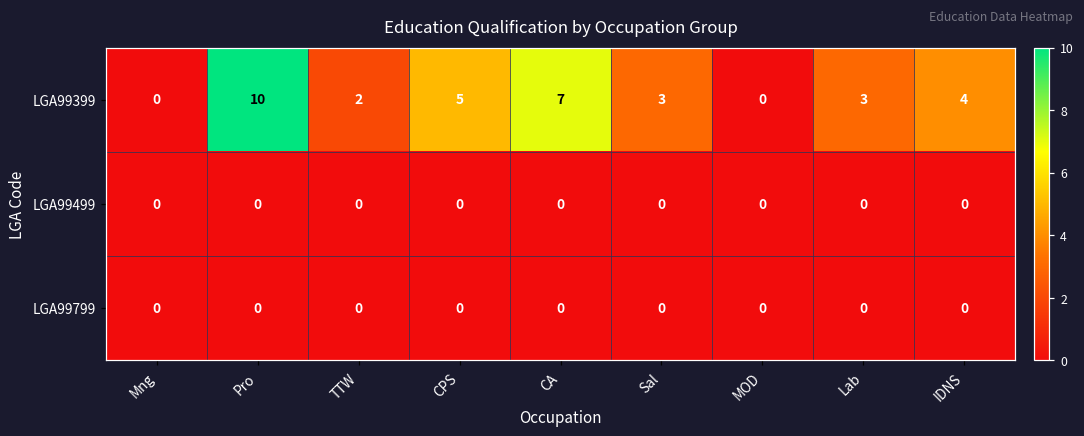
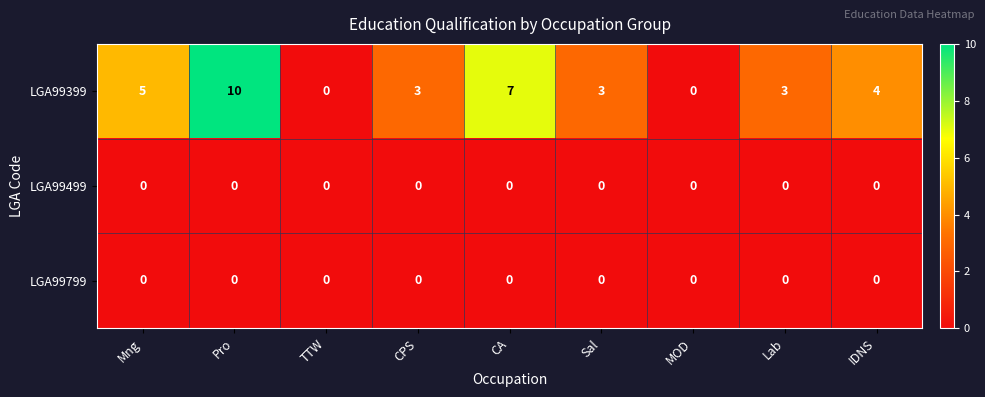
  {
    "LGA99399": {
-     "Mng": 0,
+     "Mng": 5,
      "Pro": 10,
-     "TTW": 2,
-     "CPS": 5,
+     "TTW": 0,
+     "CPS": 3,
      "CA": 7,
      "Sal": 3,
      "MOD": 0,
      "Lab": 3,
      "IDNS": 4
    },
    "LGA99499": {
      "Mng": 0,
      "Pro": 0,
      "TTW": 0,
      "CPS": 0,
      "CA": 0,
      "Sal": 0,
      "MOD": 0,
      "Lab": 0,
      "IDNS": 0
    },
    "LGA99799": {
      "Mng": 0,
      "Pro": 0,
      "TTW": 0,
      "CPS": 0,
      "CA": 0,
      "Sal": 0,
      "MOD": 0,
      "Lab": 0,
      "IDNS": 0
    }
  }
